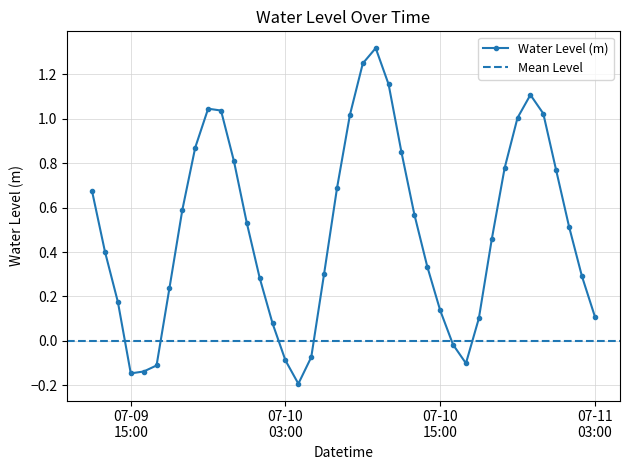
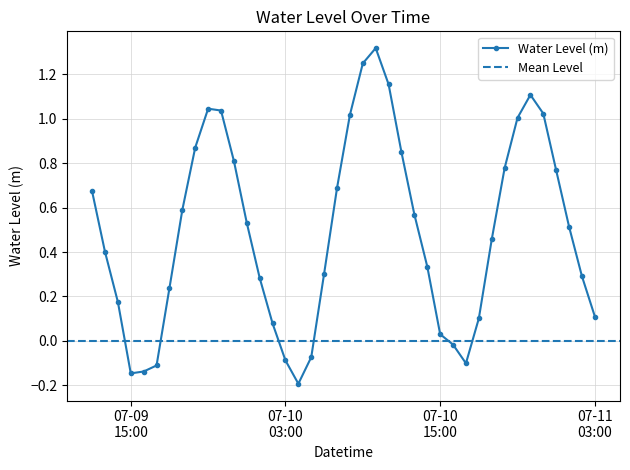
  {
    "07-09 15:00": -0.15,
    "07-10 03:00": -0.09,
-   "07-10 15:00": 0.14,
+   "07-10 15:00": 0.03,
    "07-11 03:00": 0.11
  }
